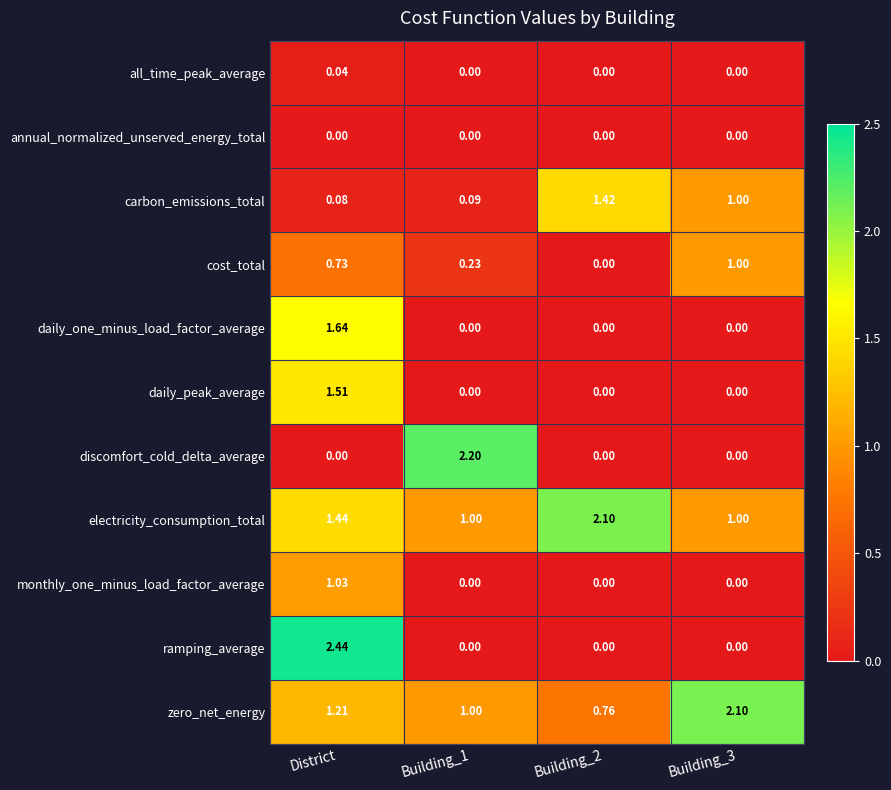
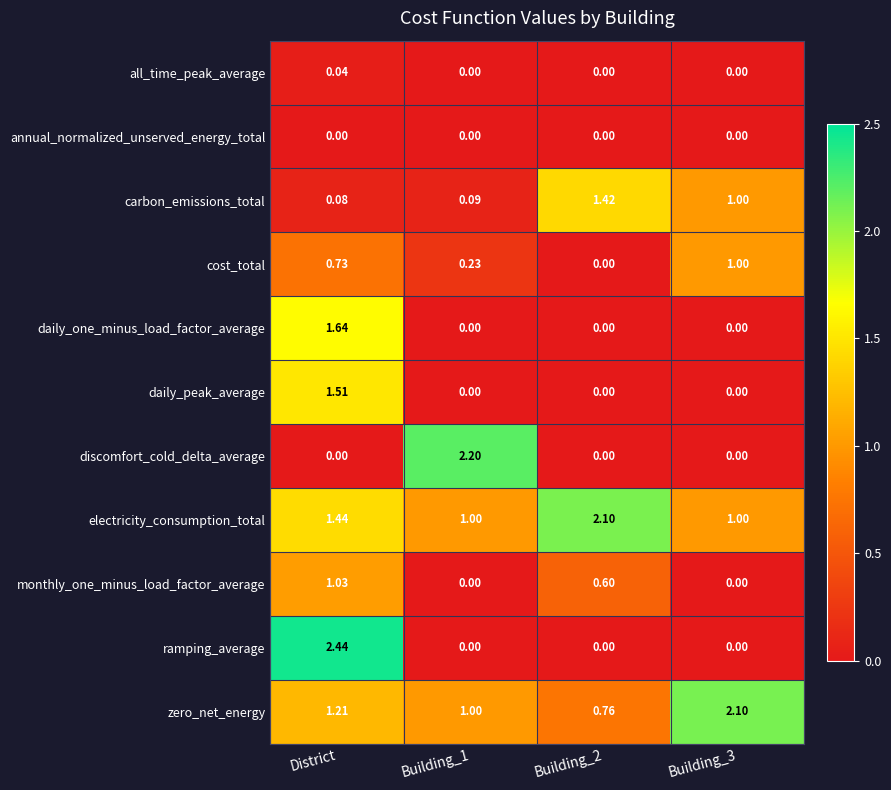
  {
    "all_time_peak_average": {
      "District": 0.04,
      "Building_1": 0.00,
      "Building_2": 0.00,
      "Building_3": 0.00
    },
    "annual_normalized_unserved_energy_total": {
      "District": 0.00,
      "Building_1": 0.00,
      "Building_2": 0.00,
      "Building_3": 0.00
    },
    "carbon_emissions_total": {
      "District": 0.08,
      "Building_1": 0.09,
      "Building_2": 1.42,
      "Building_3": 1.00
    },
    "cost_total": {
      "District": 0.73,
      "Building_1": 0.23,
      "Building_2": 0.00,
      "Building_3": 1.00
    },
    "daily_one_minus_load_factor_average": {
      "District": 1.64,
      "Building_1": 0.00,
      "Building_2": 0.00,
      "Building_3": 0.00
    },
    "daily_peak_average": {
      "District": 1.51,
      "Building_1": 0.00,
      "Building_2": 0.00,
      "Building_3": 0.00
    },
    "discomfort_cold_delta_average": {
      "District": 0.00,
      "Building_1": 2.20,
      "Building_2": 0.00,
      "Building_3": 0.00
    },
    "electricity_consumption_total": {
      "District": 1.44,
      "Building_1": 1.00,
      "Building_2": 2.10,
      "Building_3": 1.00
    },
    "monthly_one_minus_load_factor_average": {
      "District": 1.03,
      "Building_1": 0.00,
-     "Building_2": 0.00,
+     "Building_2": 0.60,
      "Building_3": 0.00
    },
    "ramping_average": {
      "District": 2.44,
      "Building_1": 0.00,
      "Building_2": 0.00,
      "Building_3": 0.00
    },
    "zero_net_energy": {
      "District": 1.21,
      "Building_1": 1.00,
      "Building_2": 0.76,
      "Building_3": 2.10
    }
  }
